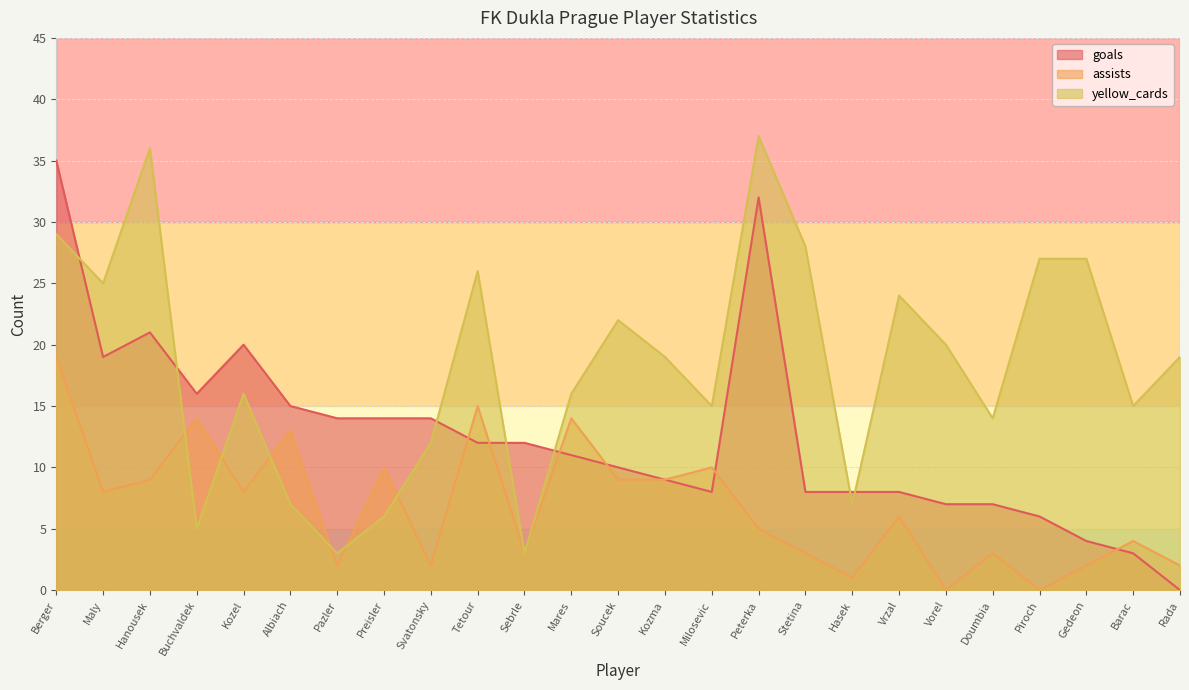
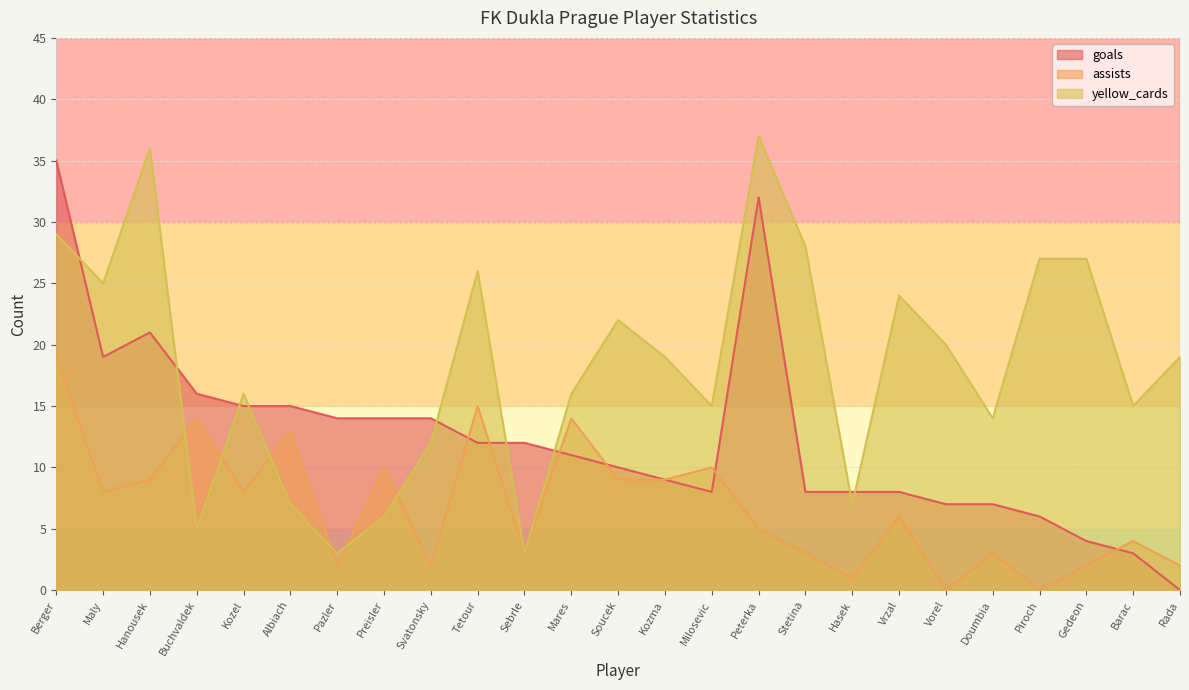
  {
    "goals": {
      "Berger": 35,
      "Maly": 19,
      "Hanousek": 21,
      "Buchvaldek": 16,
-     "Kozel": 20,
+     "Kozel": 15,
      "Albiach": 15,
      "Pazler": 14,
      "Preisler": 14,
      "Svatonsky": 14,
      "Tetour": 12,
      "Sebrle": 12,
      "Mares": 11,
      "Soucek": 10,
      "Milosevic": 8,
      "Peterka": 32,
      "Stetina": 8,
      "Hasek": 8,
      "Vrzal": 8,
      "Vorel": 7,
      "Doumbia": 7,
      "Piroch": 6,
      "Gedeon": 4,
      "Barac": 3,
      "Rada": 0
    }
  }
